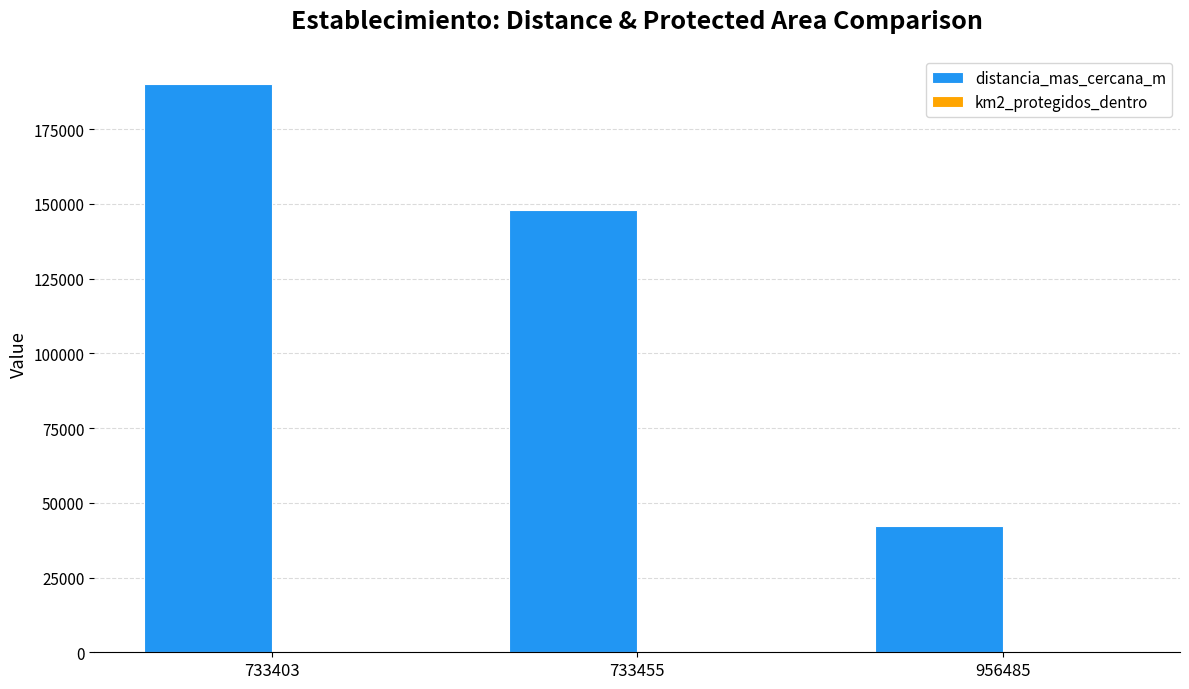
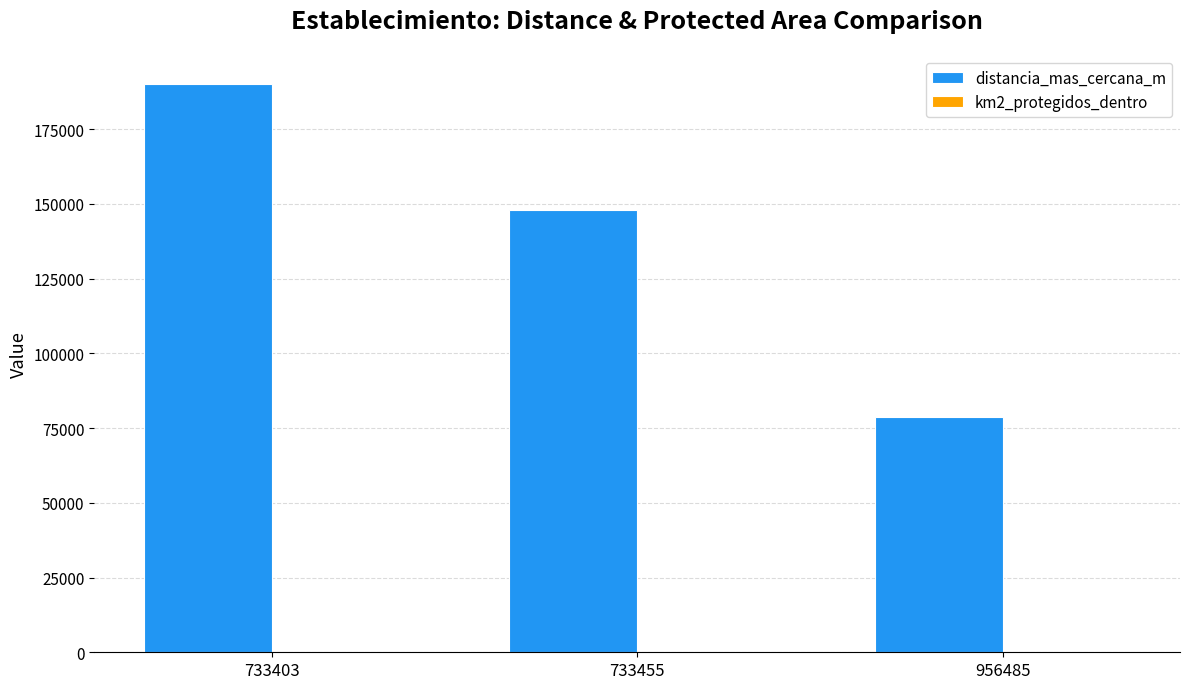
  {
    "distancia_mas_cercana_m": {
      "733403": 190000,
      "733455": 148000,
-     "956485": 42000
+     "956485": 79000
    },
    "km2_protegidos_dentro": {
      "733403": 0,
      "733455": 0,
      "956485": 0
    }
  }
